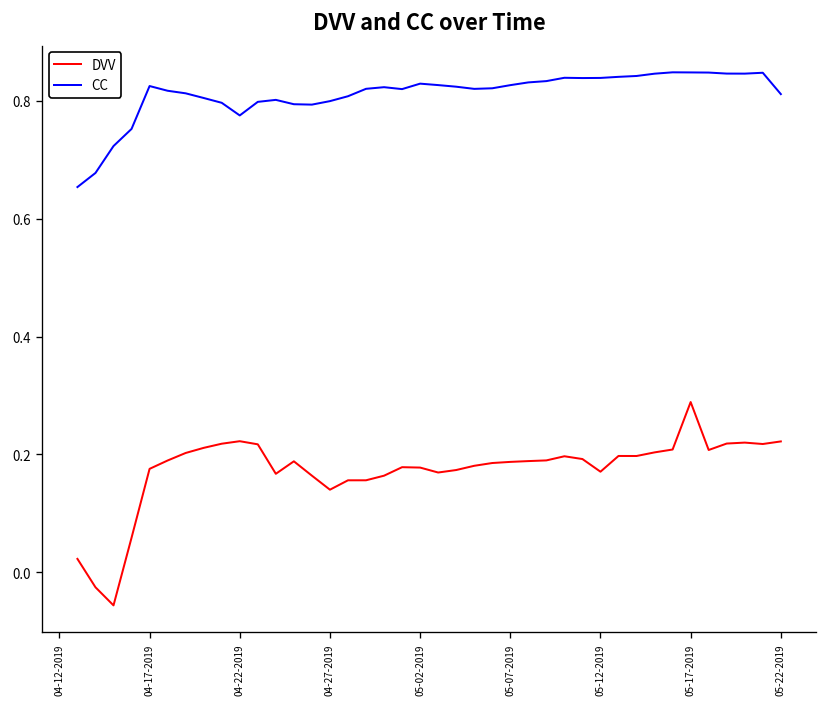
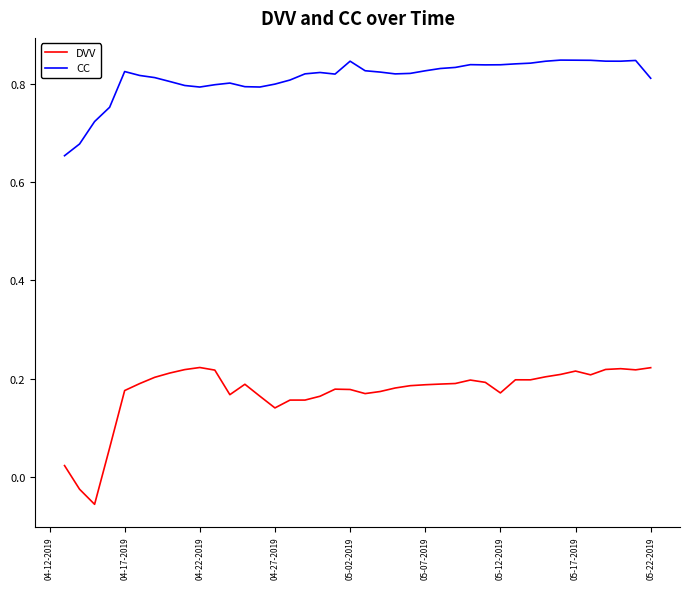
  {
    "DVV": {
      "04-17-2019": 0.18,
      "04-22-2019": 0.22,
      "04-27-2019": 0.14,
      "05-02-2019": 0.18,
      "05-07-2019": 0.19,
      "05-12-2019": 0.17,
-     "05-17-2019": 0.29,
+     "05-17-2019": 0.22,
      "05-22-2019": 0.22
    },
    "CC": {
      "04-17-2019": 0.83,
-     "04-22-2019": 0.78,
+     "04-22-2019": 0.79,
      "04-27-2019": 0.80,
-     "05-02-2019": 0.83,
+     "05-02-2019": 0.85,
      "05-07-2019": 0.83,
      "05-12-2019": 0.84,
      "05-17-2019": 0.85,
      "05-22-2019": 0.81
    }
  }
